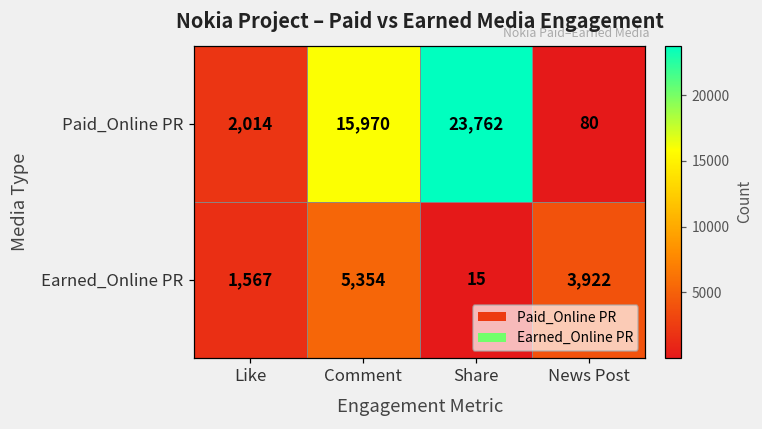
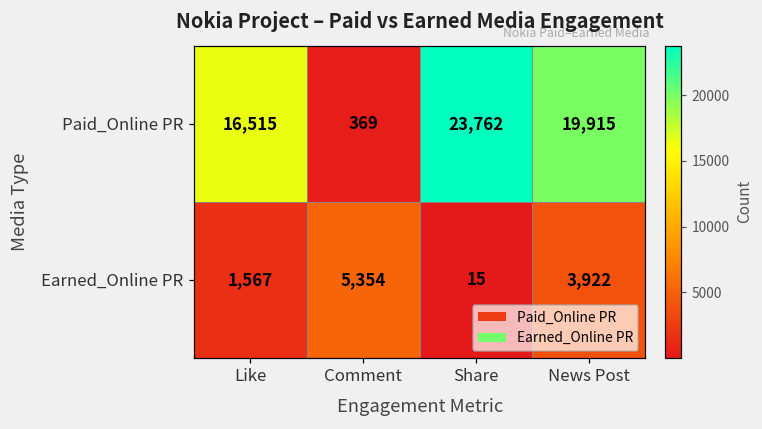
  {
    "Paid_Online PR": {
-     "Like": "2,014",
-     "Comment": "15,970",
+     "Like": "16,515",
+     "Comment": "369",
      "Share": "23,762",
-     "News Post": "80"
+     "News Post": "19,915"
    },
    "Earned_Online PR": {
      "Like": "1,567",
      "Comment": "5,354",
      "Share": "15",
      "News Post": "3,922"
    }
  }
